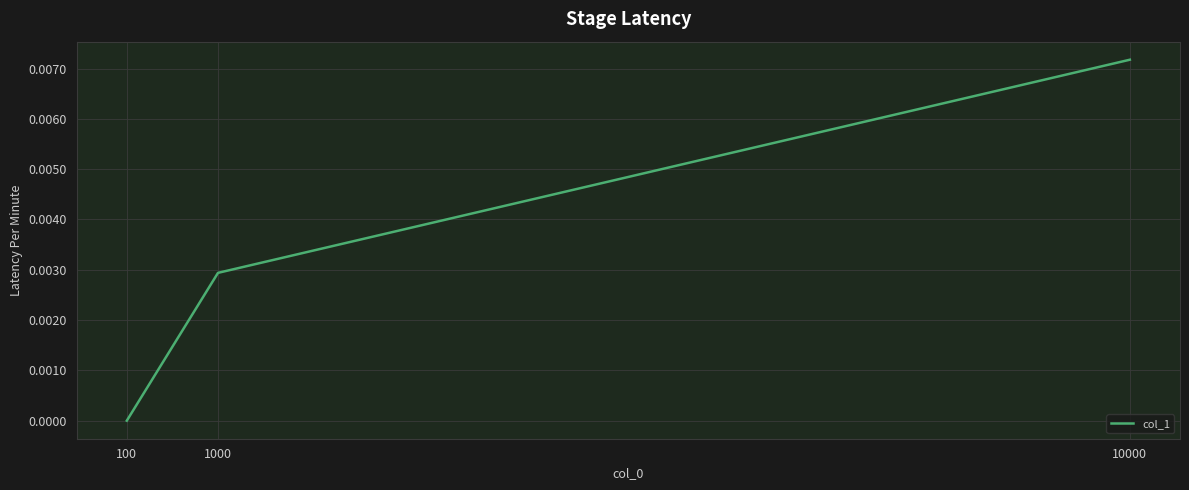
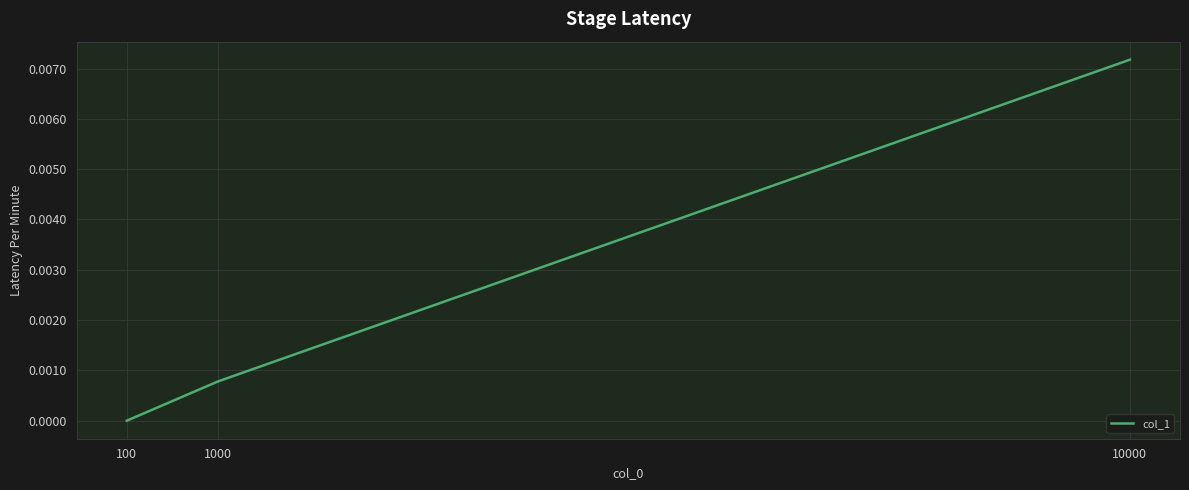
  {
    "100": 0.0000,
-   "1000": 0.0029,
+   "1000": 0.0008,
    "10000": 0.0072
  }
